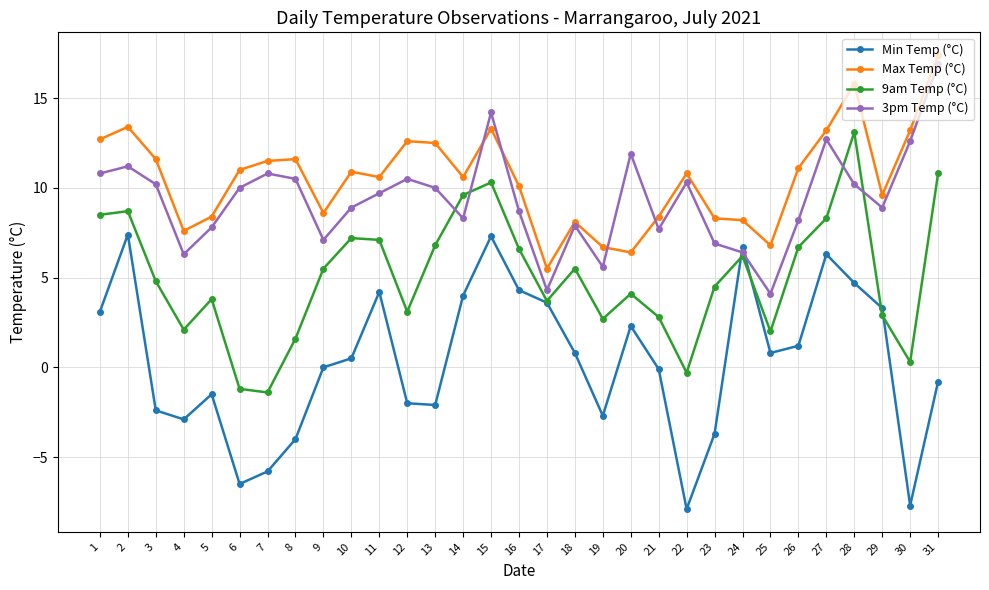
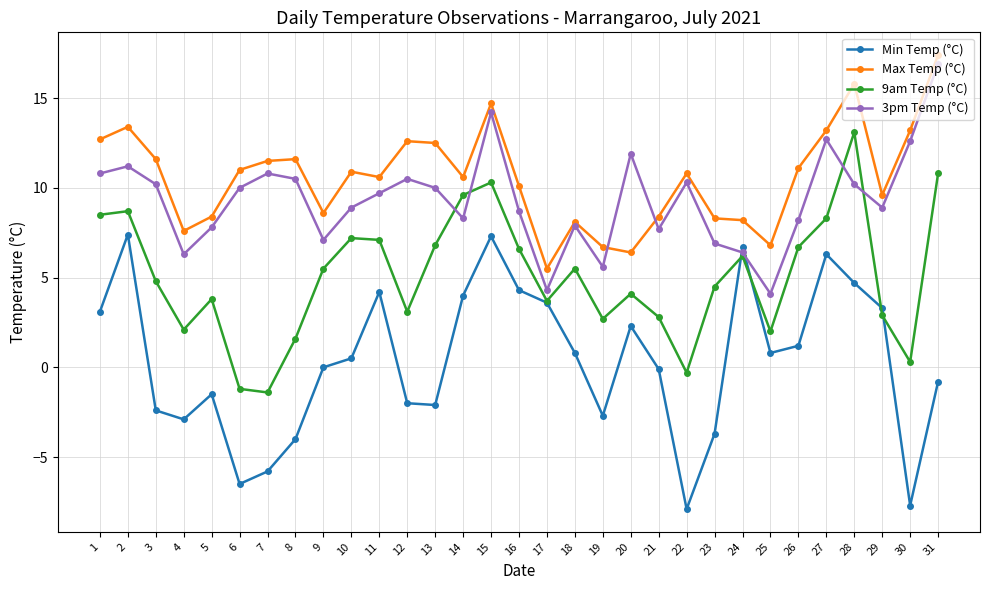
  {
    "Min Temp (°C)": {
      "1": 3.1,
      "2": 7.4,
      "3": -2.4,
      "4": -2.9,
      "5": -1.5,
      "6": -6.5,
      "7": -5.8,
      "8": -4.0,
      "9": 0.0,
      "10": 0.5,
      "11": 4.2,
      "12": -2.0,
      "13": -2.1,
      "14": 4.0,
      "15": 7.3,
      "16": 4.3,
      "18": 0.8,
      "19": -2.7,
      "20": 2.3,
      "21": -0.1,
      "22": -7.9,
      "23": -3.7,
      "24": 6.7,
      "25": 0.8,
      "26": 1.2,
      "27": 6.3,
      "28": 4.7,
      "29": 3.3,
      "30": -7.7,
      "31": -0.8
    },
    "Max Temp (°C)": {
      "1": 12.7,
      "2": 13.4,
      "3": 11.6,
      "4": 7.6,
      "5": 8.4,
      "6": 11.0,
      "7": 11.5,
      "8": 11.6,
      "9": 8.6,
      "10": 10.9,
      "11": 10.6,
      "12": 12.6,
      "13": 12.5,
      "14": 10.6,
-     "15": 13.3,
+     "15": 14.7,
      "16": 10.1,
      "17": 5.5,
      "18": 8.1,
      "19": 6.7,
      "20": 6.4,
      "21": 8.4,
      "22": 10.8,
      "23": 8.3,
      "24": 8.2,
      "25": 6.8,
      "26": 11.1,
      "27": 13.2,
      "29": 9.6,
      "30": 13.2
    },
    "9am Temp (°C)": {
      "1": 8.5,
      "2": 8.7,
      "3": 4.8,
      "4": 2.1,
      "5": 3.8,
      "6": -1.2,
      "7": -1.4,
      "8": 1.6,
      "9": 5.5,
      "10": 7.2,
      "11": 7.1,
      "12": 3.1,
      "13": 6.8,
      "14": 9.6,
      "15": 10.3,
      "16": 6.6,
      "18": 5.5,
      "19": 2.7,
      "20": 4.1,
      "21": 2.8,
      "22": -0.3,
      "23": 4.5,
      "24": 6.2,
      "25": 2.0,
      "26": 6.7,
      "27": 8.3,
      "28": 13.1,
      "29": 2.9,
      "30": 0.3,
      "31": 10.8
    },
    "3pm Temp (°C)": {
      "1": 10.8,
      "2": 11.2,
      "3": 10.2,
      "4": 6.3,
      "5": 7.8,
      "6": 10.0,
      "7": 10.8,
      "8": 10.5,
      "9": 7.1,
      "10": 8.9,
      "11": 9.7,
      "12": 10.5,
      "13": 10.0,
      "14": 8.3,
      "15": 14.2,
      "16": 8.7,
      "17": 4.3,
      "18": 7.9,
      "19": 5.6,
      "20": 11.9,
      "21": 7.7,
      "22": 10.3,
      "23": 6.9,
      "24": 6.4,
      "25": 4.1,
      "26": 8.2,
      "27": 12.7,
      "28": 10.2,
      "29": 8.9,
      "30": 12.6
    }
  }
